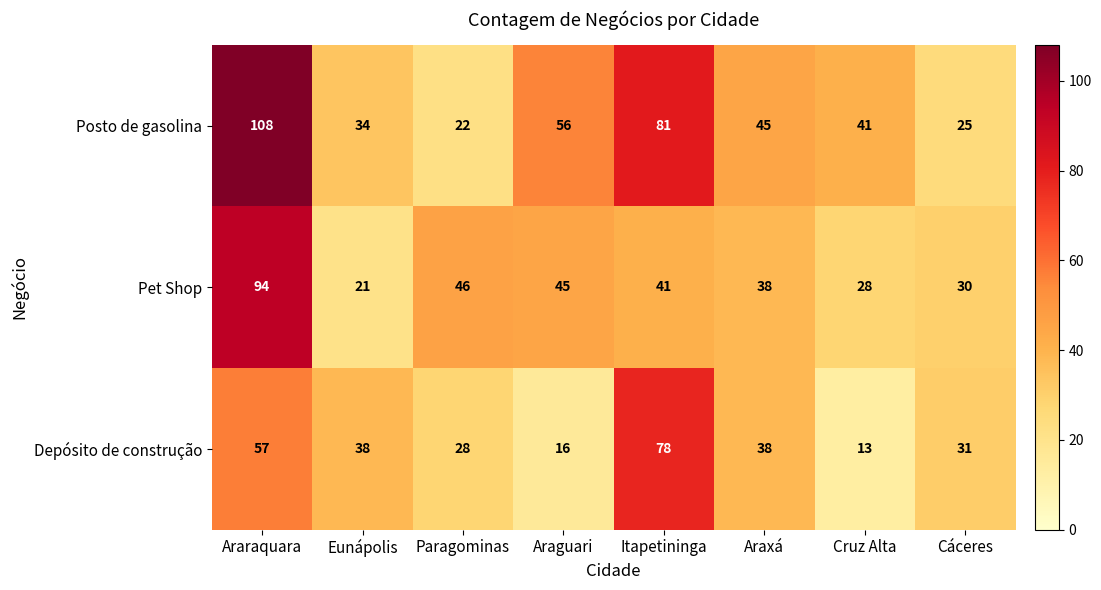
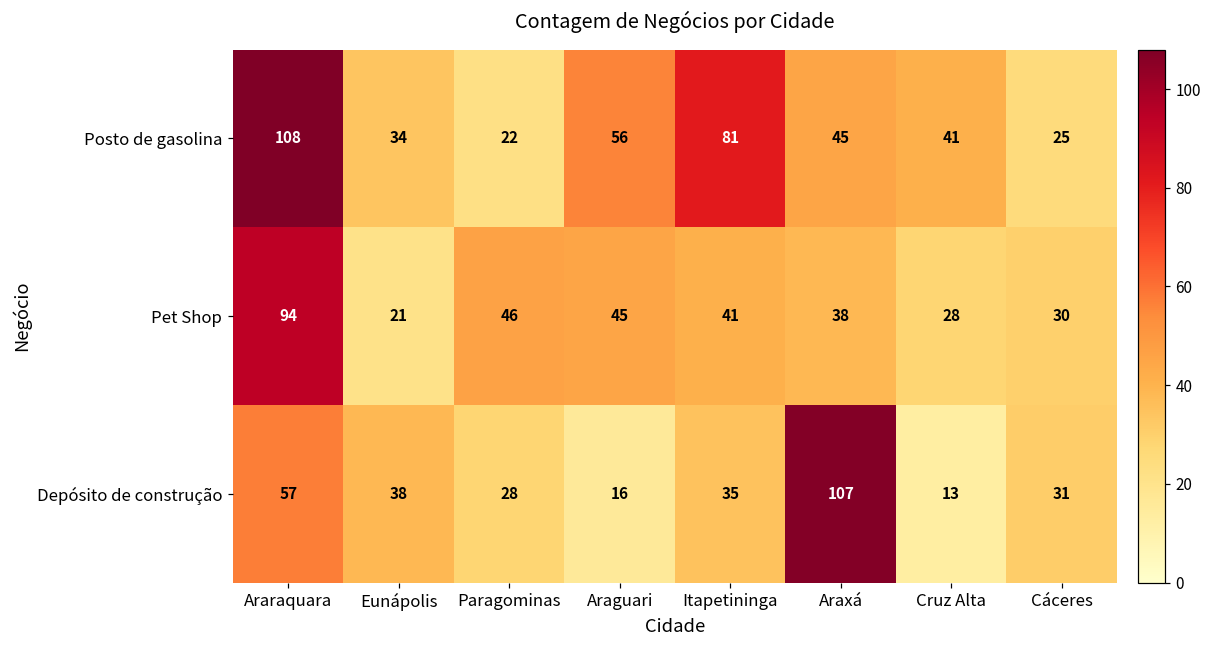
  {
    "Posto de gasolina": {
      "Araraquara": 108,
      "Eunápolis": 34,
      "Paragominas": 22,
      "Araguari": 56,
      "Itapetininga": 81,
      "Araxá": 45,
      "Cruz Alta": 41,
      "Cáceres": 25
    },
    "Pet Shop": {
      "Araraquara": 94,
      "Eunápolis": 21,
      "Paragominas": 46,
      "Araguari": 45,
      "Itapetininga": 41,
      "Araxá": 38,
      "Cruz Alta": 28,
      "Cáceres": 30
    },
    "Depósito de construção": {
      "Araraquara": 57,
      "Eunápolis": 38,
      "Paragominas": 28,
      "Araguari": 16,
-     "Itapetininga": 78,
-     "Araxá": 38,
+     "Itapetininga": 35,
+     "Araxá": 107,
      "Cruz Alta": 13,
      "Cáceres": 31
    }
  }
